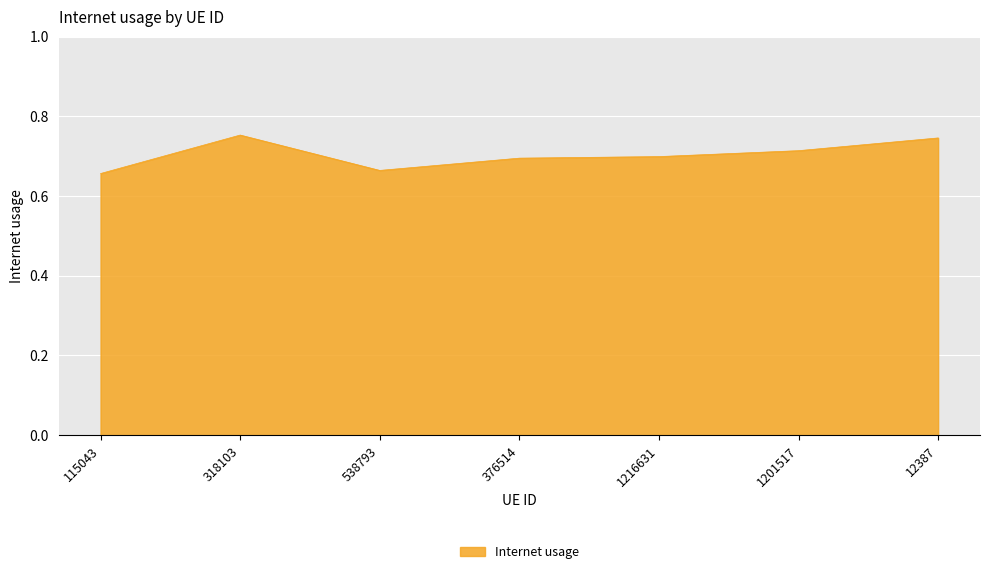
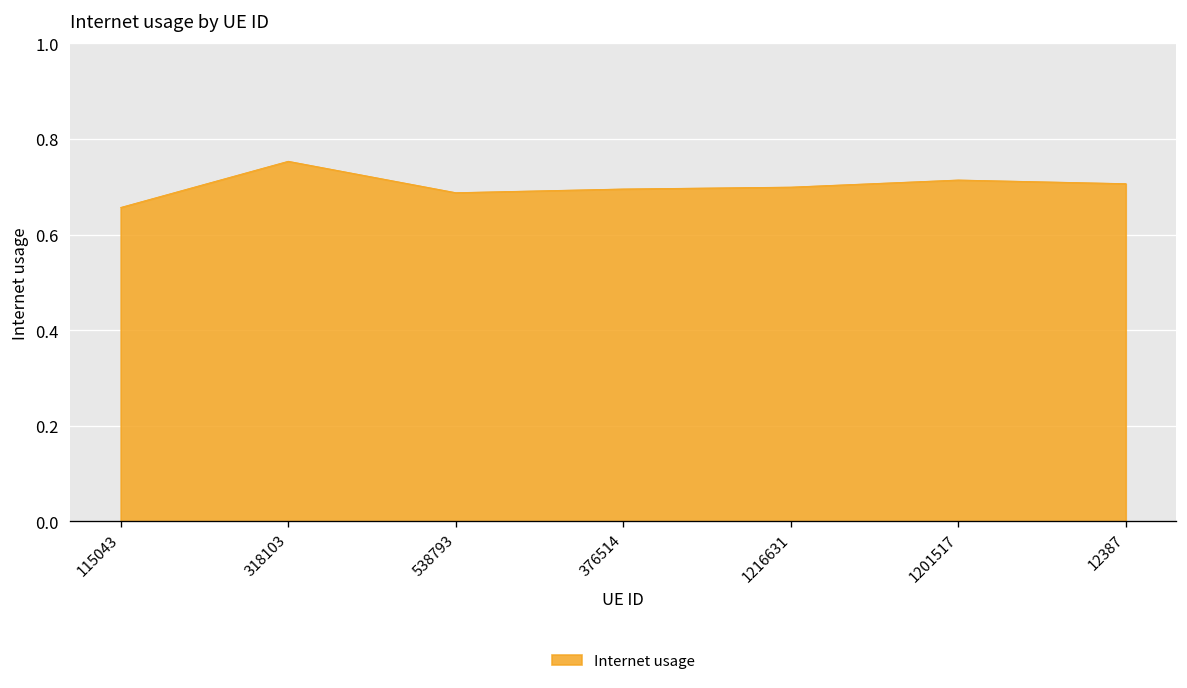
  {
    "115043": 0.66,
    "318103": 0.75,
-   "538793": 0.66,
+   "538793": 0.69,
    "376514": 0.70,
    "1216631": 0.70,
    "1201517": 0.71,
-   "12387": 0.75
+   "12387": 0.71
  }
